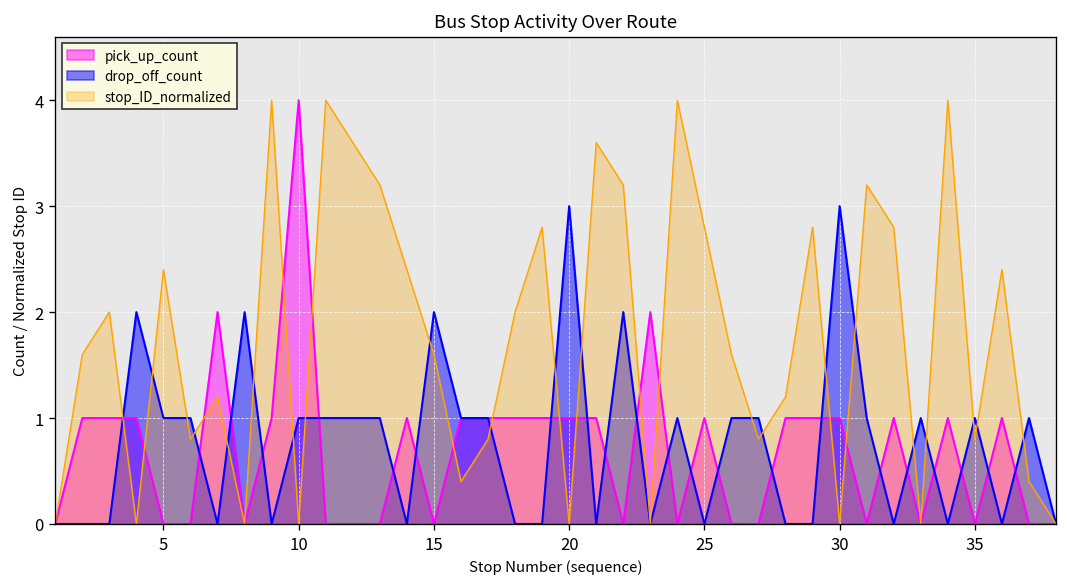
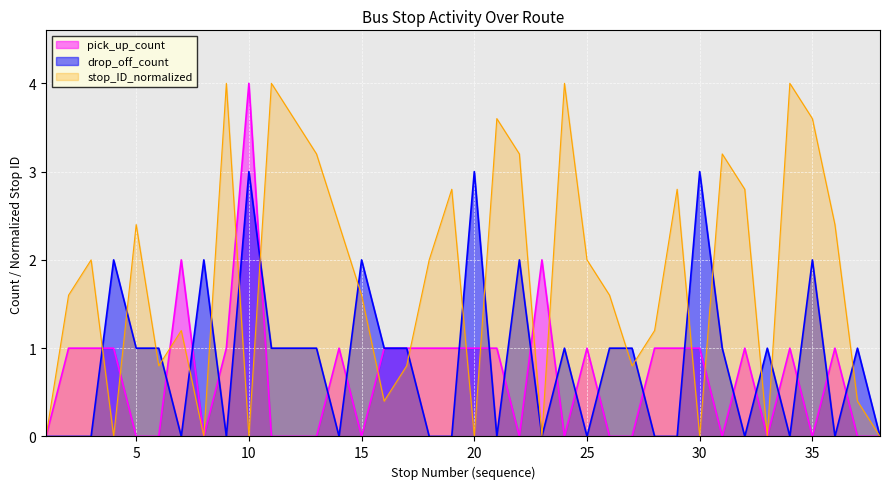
  {
    "pick_up_count": {
      "5": 0.0,
      "10": 4.0,
      "15": 0.0,
      "20": 1.0,
      "25": 1.0,
      "30": 1.0,
      "35": 0.0
    },
    "drop_off_count": {
      "5": 1,
-     "10": 1,
+     "10": 3,
      "15": 2,
      "20": 3,
      "25": 0,
      "30": 3,
-     "35": 1
+     "35": 2
    },
    "stop_ID_normalized": {
      "5": 2.4,
      "10": 0.0,
      "15": 1.6,
      "20": 0.0,
-     "25": 2.8,
+     "25": 2.0,
      "30": 0.0,
-     "35": 0.8
+     "35": 3.6
    }
  }
